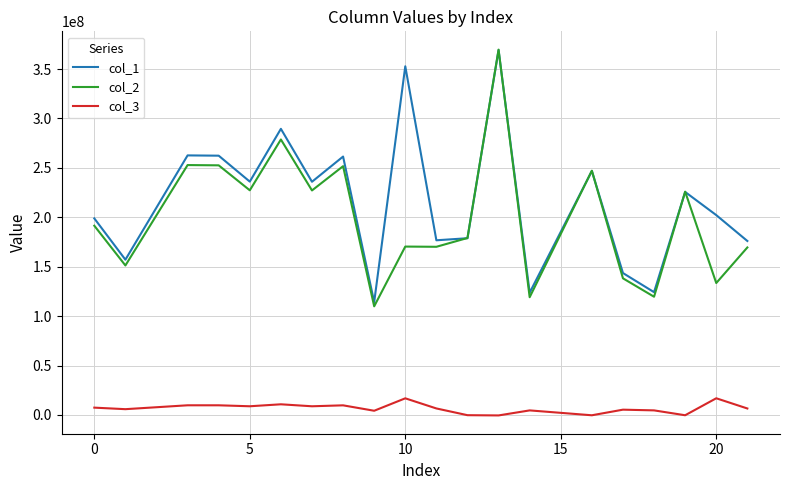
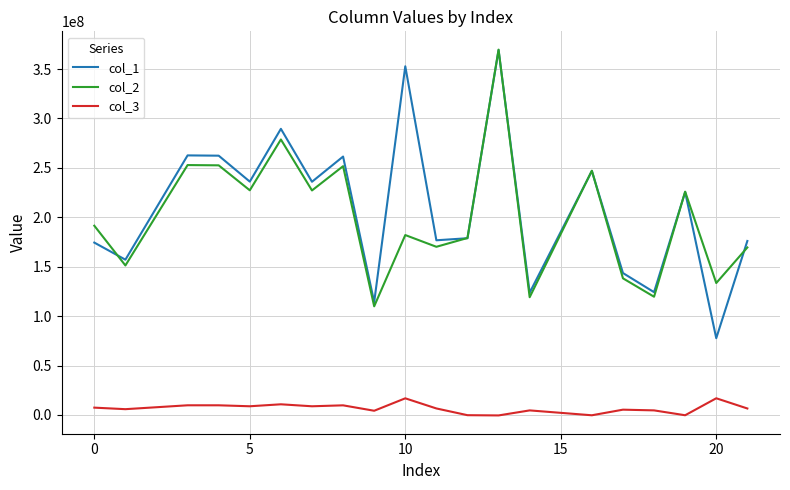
  {
    "col_1": {
-     "0": 200000000,
+     "0": 170000000,
      "5": 240000000,
      "10": 350000000,
-     "20": 200000000
+     "20": 80000000
    },
    "col_2": {
      "0": 190000000,
      "5": 230000000,
-     "10": 170000000,
+     "10": 180000000,
      "20": 130000000
    },
    "col_3": {
      "0": 10000000,
      "5": 10000000,
      "10": 20000000,
      "20": 20000000
    }
  }
